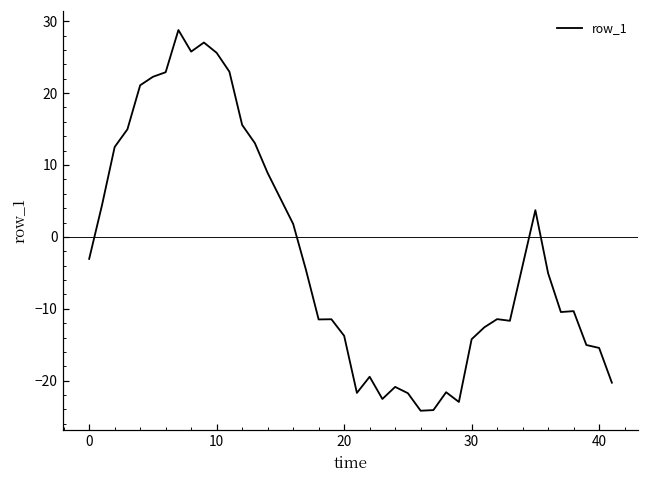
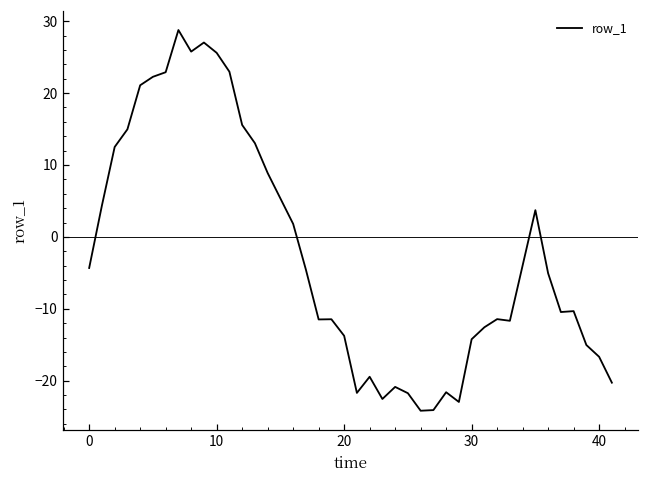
  {
-   "0": -3,
+   "0": -4,
    "10": 26,
    "20": -14,
    "30": -14,
-   "40": -15
+   "40": -17
  }
